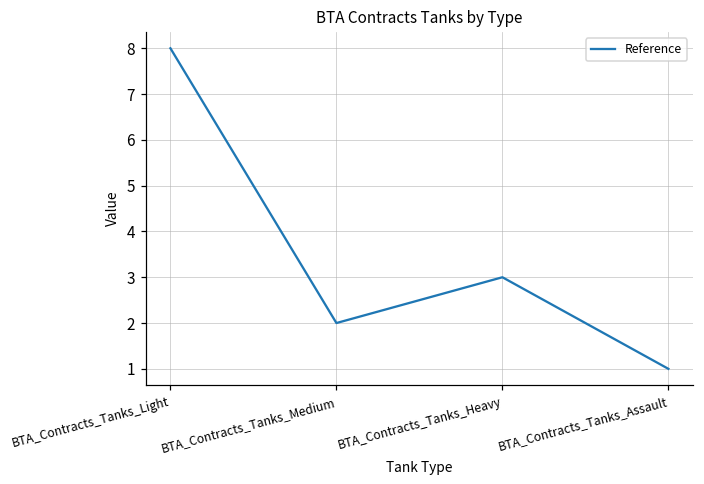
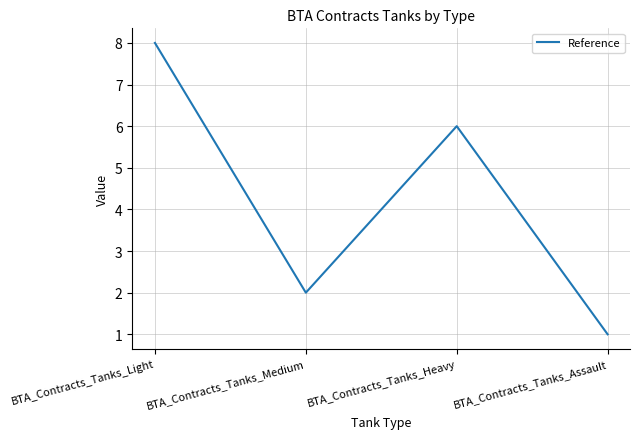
  {
    "BTA_Contracts_Tanks_Light": 8,
    "BTA_Contracts_Tanks_Medium": 2,
-   "BTA_Contracts_Tanks_Heavy": 3,
+   "BTA_Contracts_Tanks_Heavy": 6,
    "BTA_Contracts_Tanks_Assault": 1
  }
